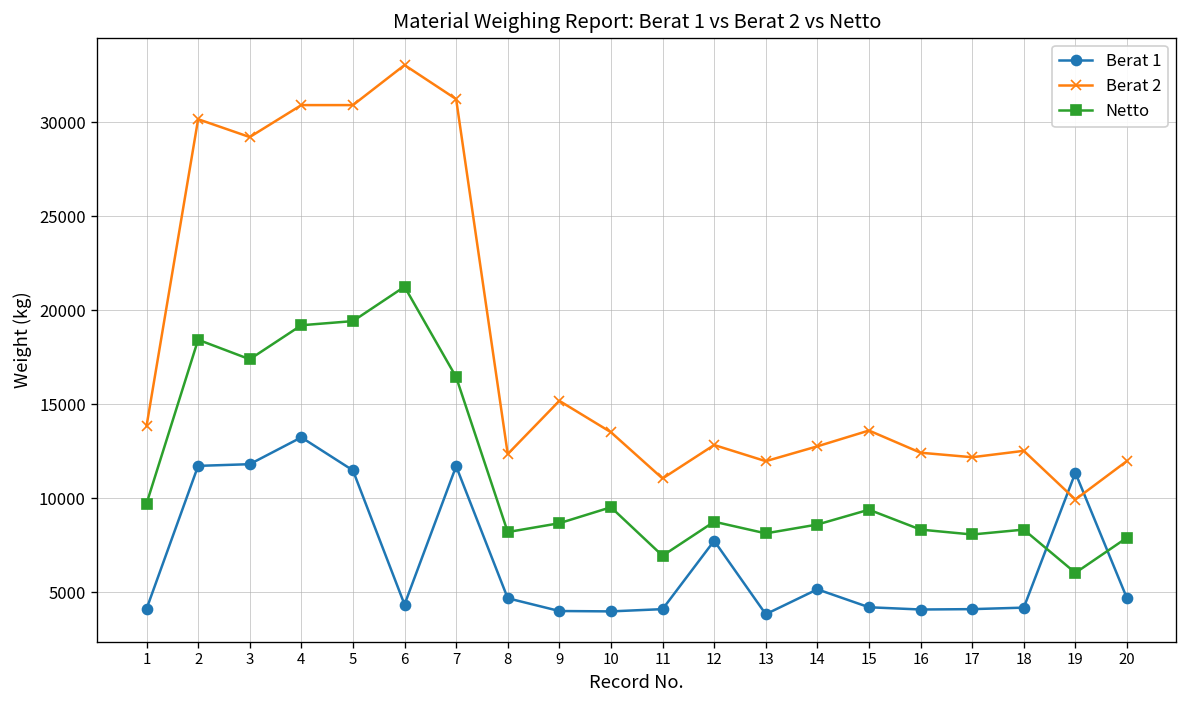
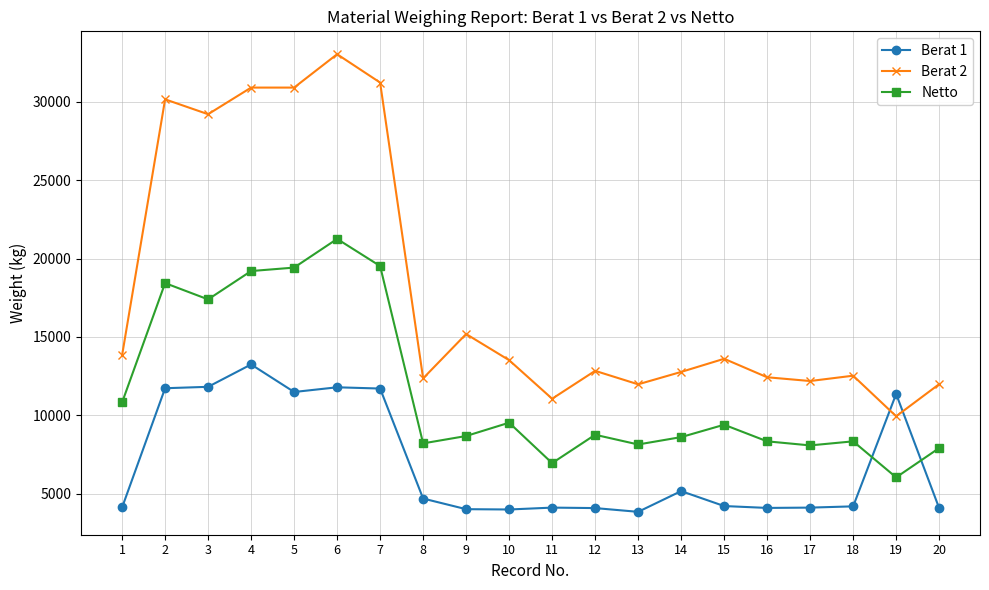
  {
    "Berat 1": {
      "1": 4100,
      "2": 11700,
      "3": 11800,
      "4": 13200,
      "5": 11500,
-     "6": 4400,
+     "6": 11800,
      "7": 11700,
      "8": 4700,
      "9": 4000,
      "10": 4000,
      "11": 4100,
-     "12": 7700,
+     "12": 4100,
      "13": 3800,
      "14": 5200,
      "15": 4200,
      "16": 4100,
      "17": 4100,
      "18": 4200,
      "19": 11400,
-     "20": 4700
+     "20": 4100
    },
    "Berat 2": {
      "1": 13800,
      "2": 30200,
      "3": 29200,
      "4": 30900,
      "5": 30900,
      "6": 33100,
      "7": 31200,
      "8": 12400,
      "9": 15200,
      "10": 13500,
      "11": 11100,
      "12": 12800,
      "13": 12000,
      "14": 12800,
      "15": 13600,
      "16": 12400,
      "17": 12200,
      "18": 12500,
      "19": 9900,
      "20": 12000
    },
    "Netto": {
-     "1": 9700,
+     "1": 10800,
      "2": 18400,
      "3": 17400,
      "4": 19200,
      "5": 19400,
      "6": 21300,
-     "7": 16500,
+     "7": 19500,
      "8": 8200,
      "9": 8700,
      "10": 9500,
      "11": 7000,
      "12": 8800,
      "13": 8100,
      "14": 8600,
      "15": 9400,
      "16": 8300,
      "17": 8100,
      "18": 8300,
      "19": 6000,
      "20": 7900
    }
  }
